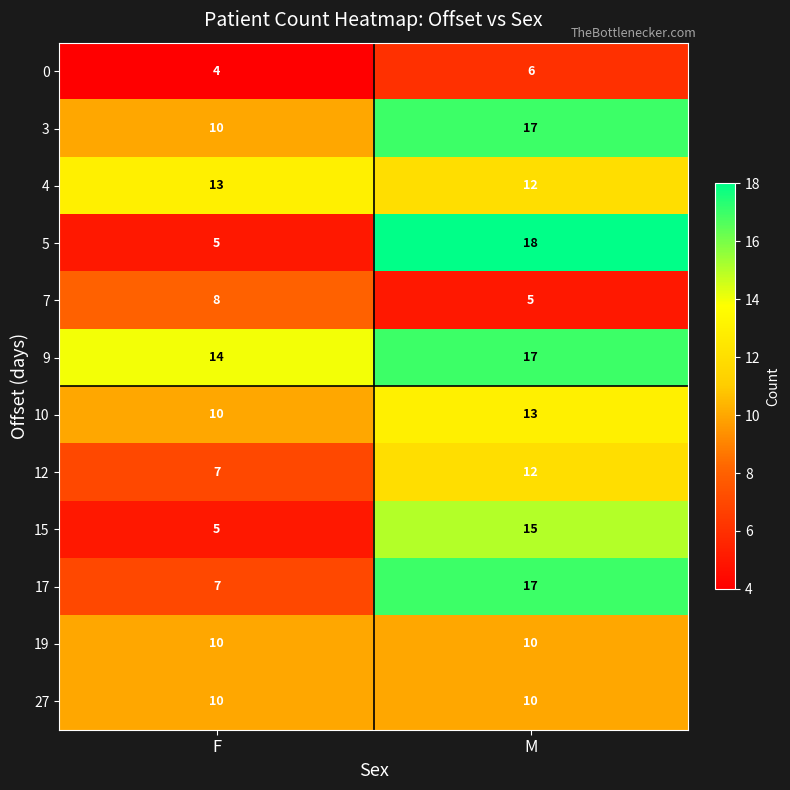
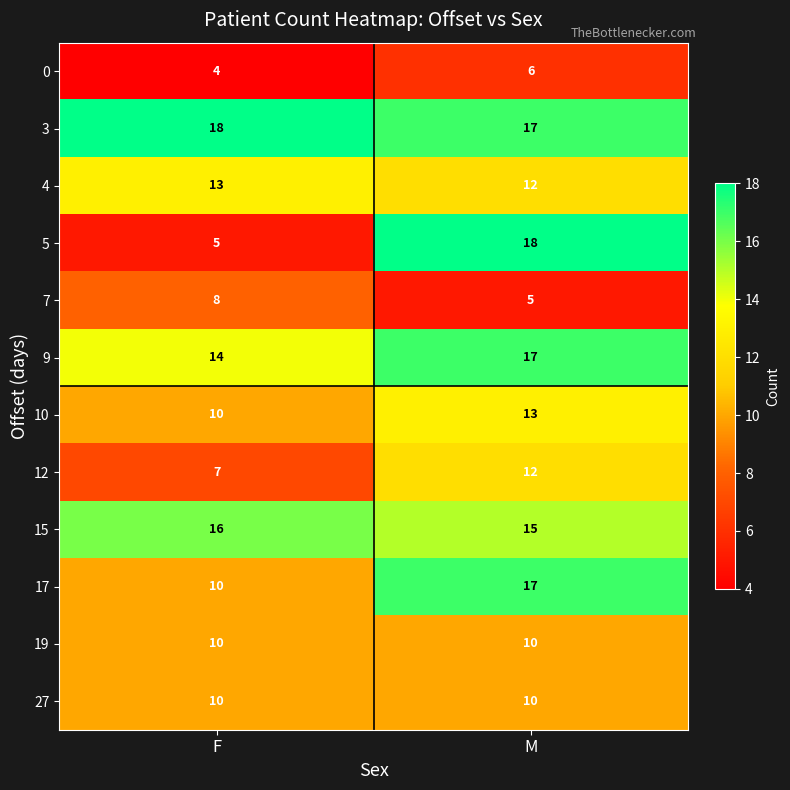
  {
    "0": {
      "F": 4,
      "M": 6
    },
    "3": {
-     "F": 10,
+     "F": 18,
      "M": 17
    },
    "4": {
      "F": 13,
      "M": 12
    },
    "5": {
      "F": 5,
      "M": 18
    },
    "7": {
      "F": 8,
      "M": 5
    },
    "9": {
      "F": 14,
      "M": 17
    },
    "10": {
      "F": 10,
      "M": 13
    },
    "12": {
      "F": 7,
      "M": 12
    },
    "15": {
-     "F": 5,
+     "F": 16,
      "M": 15
    },
    "17": {
-     "F": 7,
+     "F": 10,
      "M": 17
    },
    "19": {
      "F": 10,
      "M": 10
    },
    "27": {
      "F": 10,
      "M": 10
    }
  }
